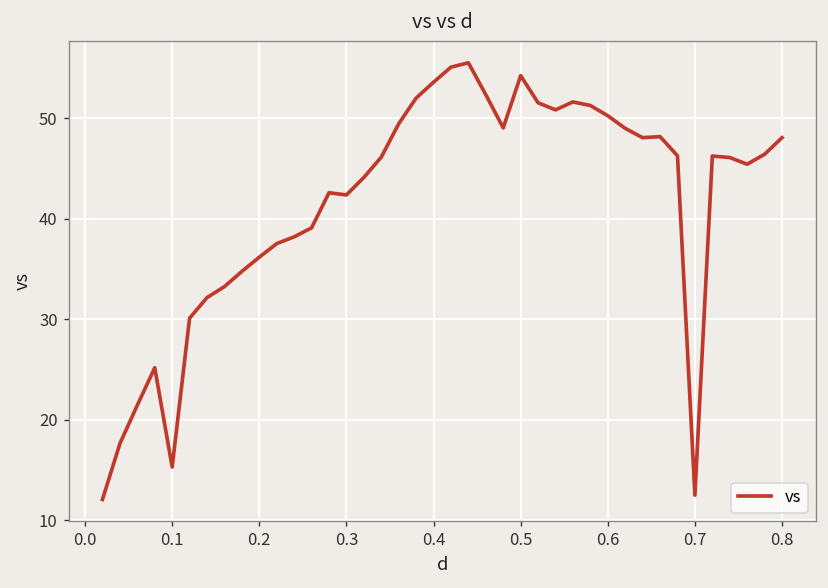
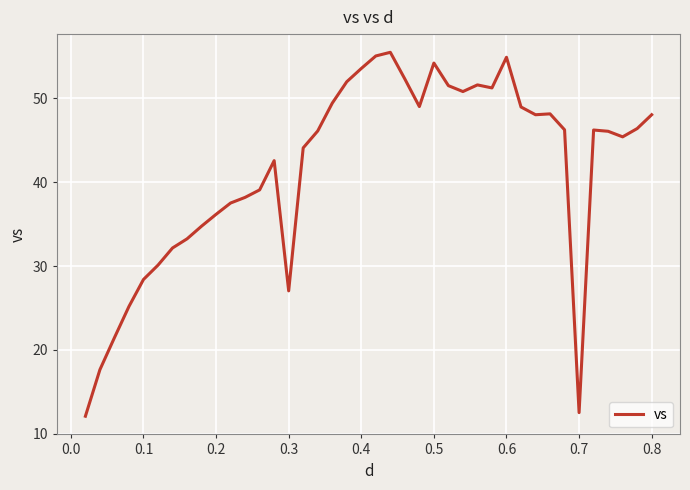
  {
-   "0.1": 15,
+   "0.1": 28,
    "0.2": 36,
-   "0.3": 42,
+   "0.3": 27,
    "0.4": 54,
    "0.5": 54,
-   "0.6": 50,
+   "0.6": 55,
    "0.7": 13,
    "0.8": 48
  }
